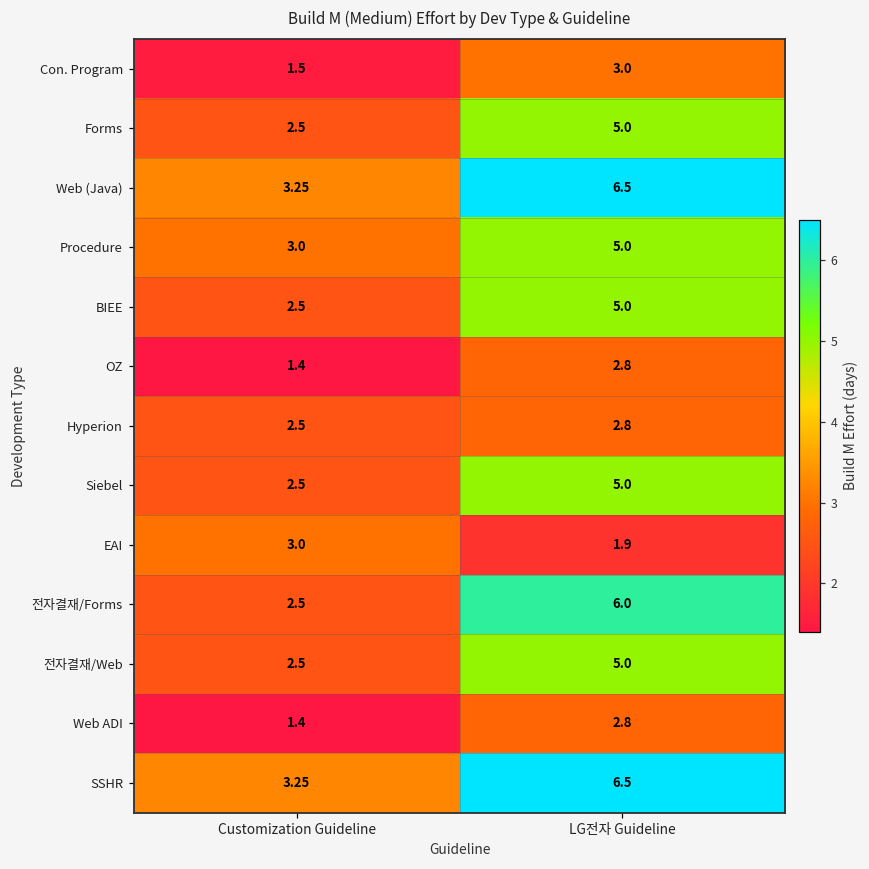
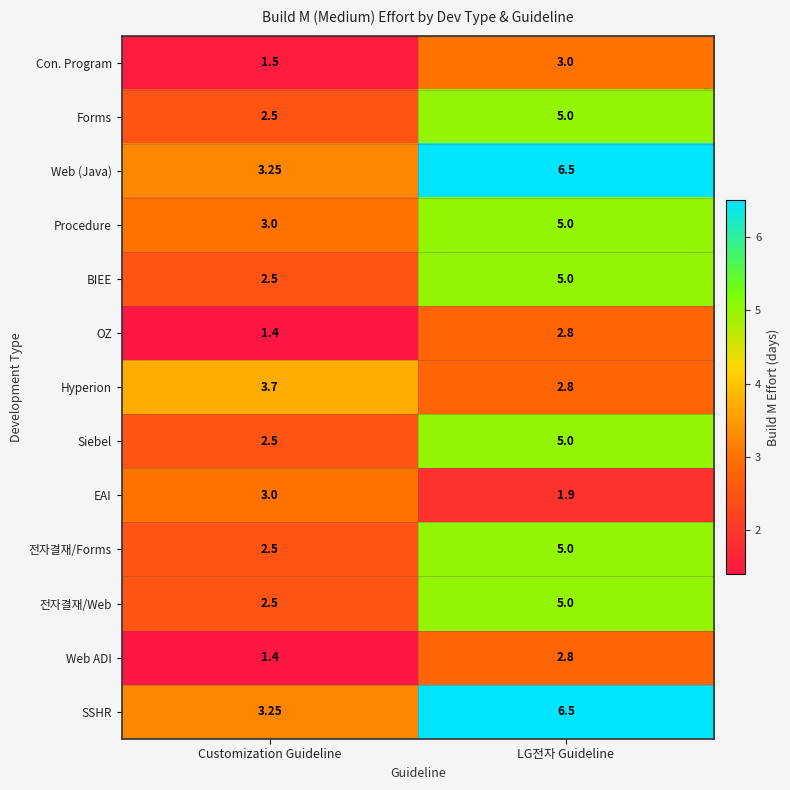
  {
    "Con. Program": {
      "Customization Guideline": 1.5,
      "LG전자 Guideline": 3.0
    },
    "Forms": {
      "Customization Guideline": 2.5,
      "LG전자 Guideline": 5.0
    },
    "Web (Java)": {
      "Customization Guideline": 3.25,
      "LG전자 Guideline": 6.5
    },
    "Procedure": {
      "Customization Guideline": 3.0,
      "LG전자 Guideline": 5.0
    },
    "BIEE": {
      "Customization Guideline": 2.5,
      "LG전자 Guideline": 5.0
    },
    "OZ": {
      "Customization Guideline": 1.4,
      "LG전자 Guideline": 2.8
    },
    "Hyperion": {
-     "Customization Guideline": 2.5,
+     "Customization Guideline": 3.7,
      "LG전자 Guideline": 2.8
    },
    "Siebel": {
      "Customization Guideline": 2.5,
      "LG전자 Guideline": 5.0
    },
    "EAI": {
      "Customization Guideline": 3.0,
      "LG전자 Guideline": 1.9
    },
    "전자결재/Forms": {
      "Customization Guideline": 2.5,
-     "LG전자 Guideline": 6.0
+     "LG전자 Guideline": 5.0
    },
    "전자결재/Web": {
      "Customization Guideline": 2.5,
      "LG전자 Guideline": 5.0
    },
    "Web ADI": {
      "Customization Guideline": 1.4,
      "LG전자 Guideline": 2.8
    },
    "SSHR": {
      "Customization Guideline": 3.25,
      "LG전자 Guideline": 6.5
    }
  }
